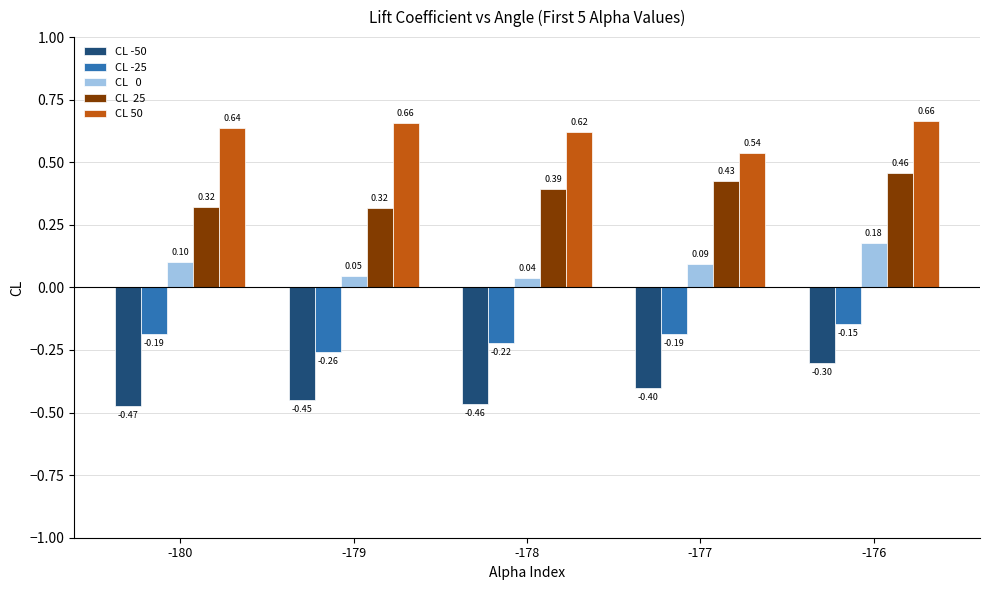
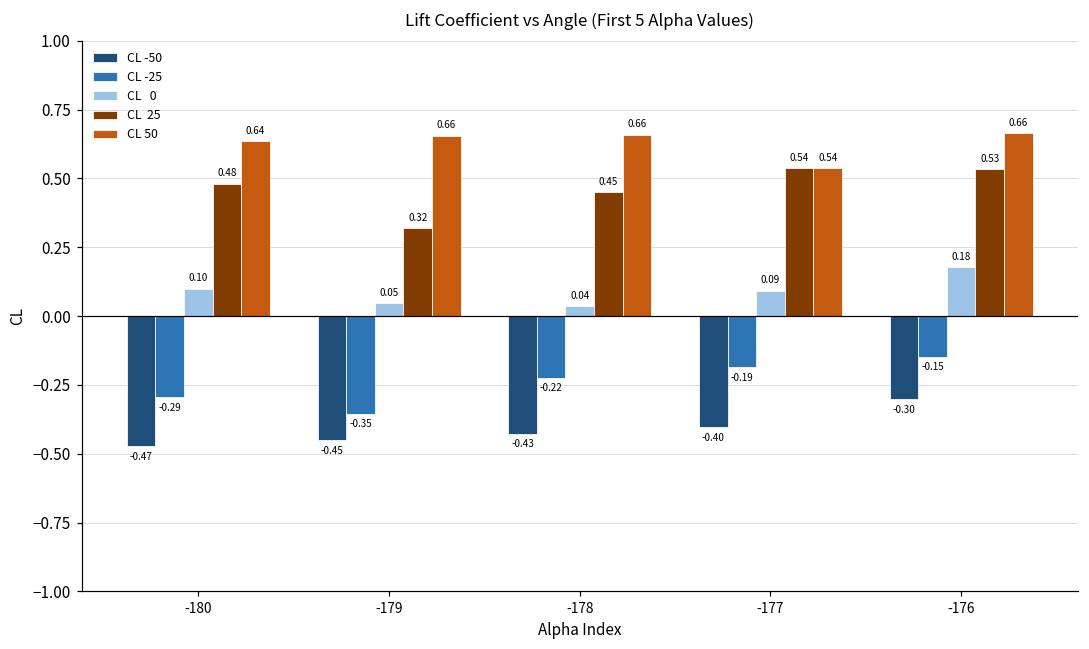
  {
    "CL -50": {
      "-180": -0.47,
      "-179": -0.45,
-     "-178": -0.46,
+     "-178": -0.43,
      "-177": -0.40,
      "-176": -0.30
    },
    "CL -25": {
-     "-180": -0.19,
-     "-179": -0.26,
+     "-180": -0.29,
+     "-179": -0.35,
      "-178": -0.22,
      "-177": -0.19,
      "-176": -0.15
    },
    "CL 0": {
      "-180": 0.10,
      "-179": 0.05,
      "-178": 0.04,
      "-177": 0.09,
      "-176": 0.18
    },
    "CL 25": {
-     "-180": 0.32,
+     "-180": 0.48,
      "-179": 0.32,
-     "-178": 0.39,
-     "-177": 0.43,
-     "-176": 0.46
+     "-178": 0.45,
+     "-177": 0.54,
+     "-176": 0.53
    },
    "CL 50": {
      "-180": 0.64,
      "-179": 0.66,
-     "-178": 0.62,
+     "-178": 0.66,
      "-177": 0.54,
      "-176": 0.66
    }
  }
